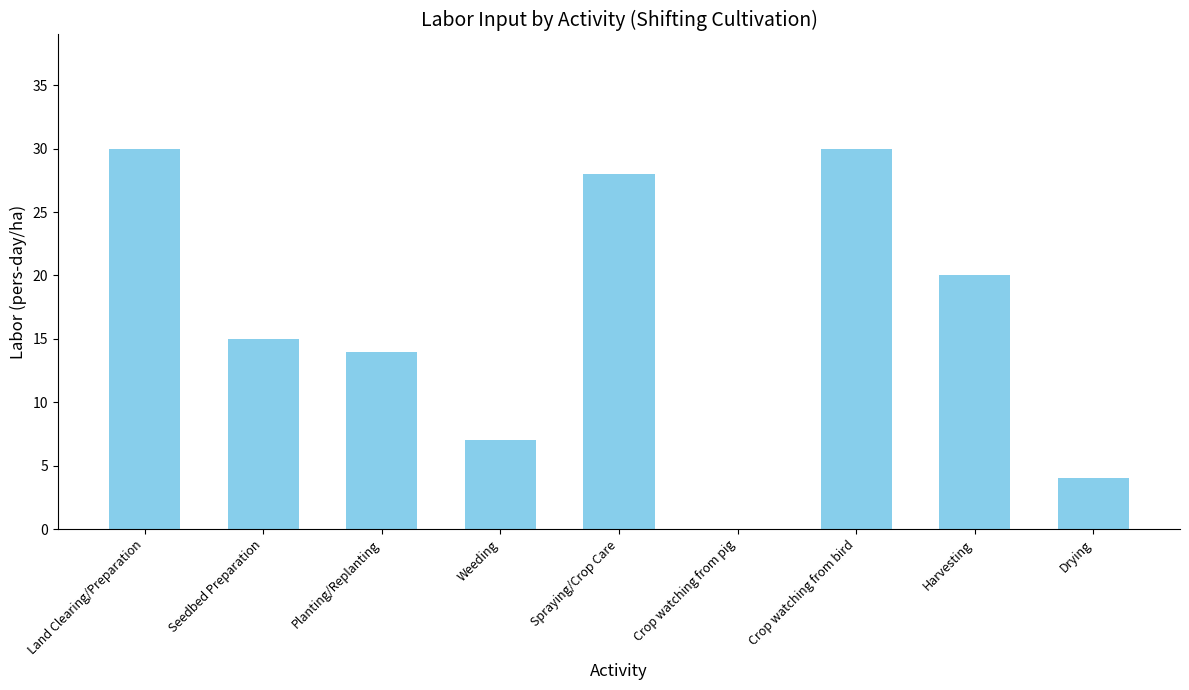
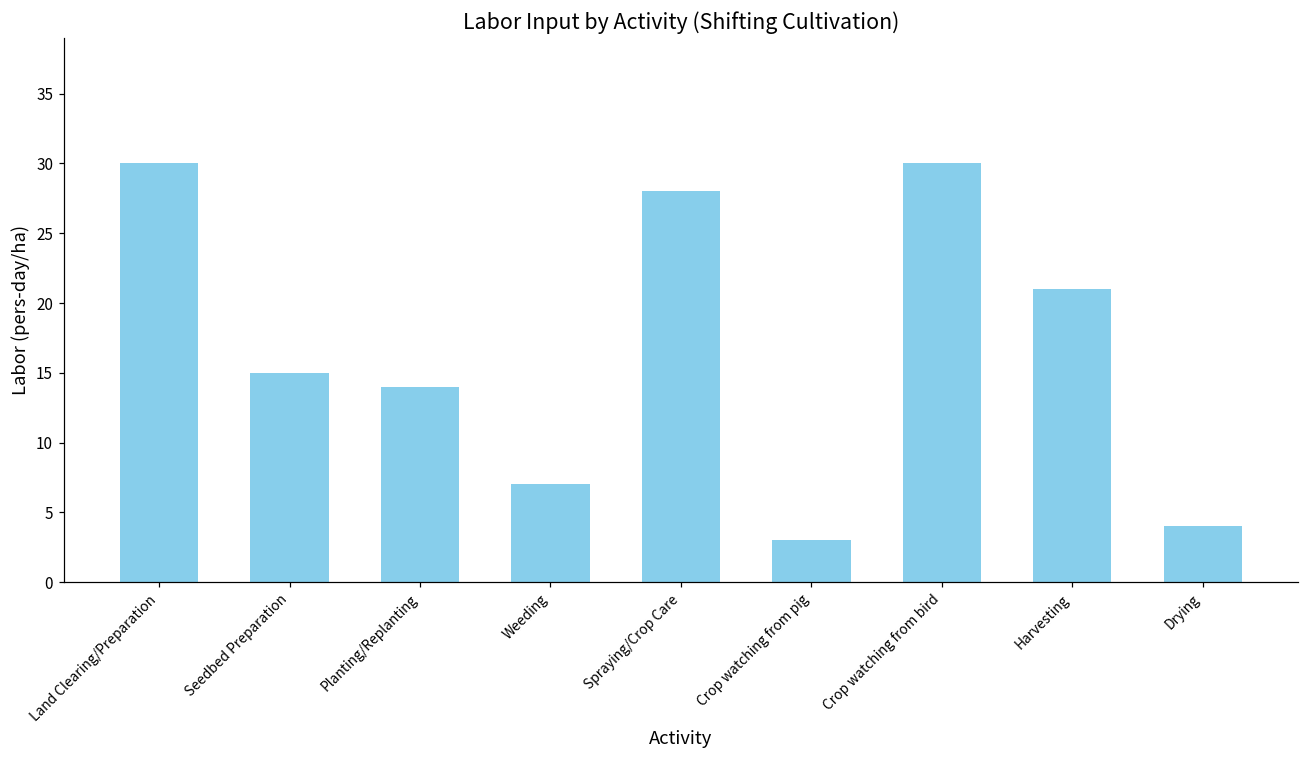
  {
    "Land Clearing/Preparation": 30,
    "Seedbed Preparation": 15,
    "Planting/Replanting": 14,
    "Weeding": 7,
    "Spraying/Crop Care": 28,
-   "Crop watching from pig": 0,
+   "Crop watching from pig": 3,
    "Crop watching from bird": 30,
-   "Harvesting": 20,
+   "Harvesting": 21,
    "Drying": 4
  }
